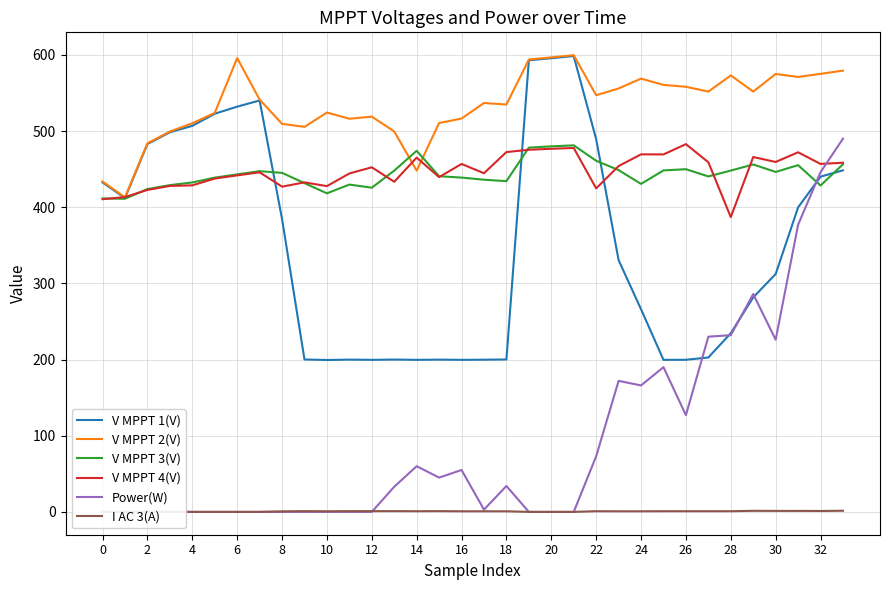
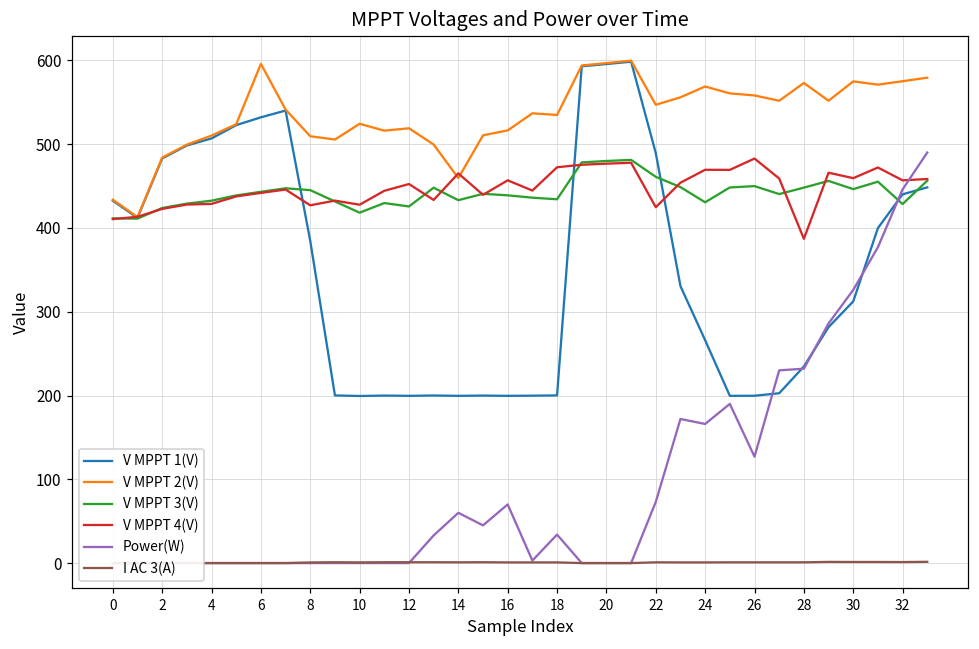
  {
    "V MPPT 1(V)": {
      "4": 510,
      "6": 530,
      "8": 380,
      "10": 200,
      "12": 200,
      "14": 200,
      "16": 200,
      "18": 200,
      "22": 490,
      "24": 270,
      "26": 200,
      "30": 310,
      "32": 440
    },
    "V MPPT 2(V)": {
      "4": 510,
      "6": 600,
      "8": 510,
      "10": 520,
      "12": 520,
-     "14": 450,
+     "14": 460,
      "16": 520,
      "18": 530,
      "22": 550,
      "24": 570,
      "26": 560,
      "28": 570,
      "30": 570,
      "32": 580
    },
    "V MPPT 3(V)": {
      "4": 430,
      "8": 450,
      "10": 420,
      "12": 430,
-     "14": 470,
+     "14": 430,
      "16": 440,
      "18": 430,
      "22": 460,
      "24": 430,
      "26": 450,
      "28": 450,
      "30": 450,
      "32": 430
    },
    "V MPPT 4(V)": {
      "4": 430,
      "8": 430,
      "10": 430,
      "12": 450,
      "14": 470,
      "16": 460,
      "18": 470,
      "22": 420,
      "24": 470,
      "26": 480,
      "28": 390,
      "30": 460,
      "32": 460
    },
    "Power(W)": {
      "14": 60,
-     "16": 60,
+     "16": 70,
      "18": 30,
      "22": 70,
      "24": 170,
      "26": 130,
-     "30": 230,
+     "30": 330,
      "32": 450
    },
    "I AC 3(A)": {
      "14": 0,
      "16": 0,
      "18": 0,
      "22": 0,
      "24": 0,
      "26": 0,
      "28": 0,
      "30": 0,
      "32": 0
    }
  }
